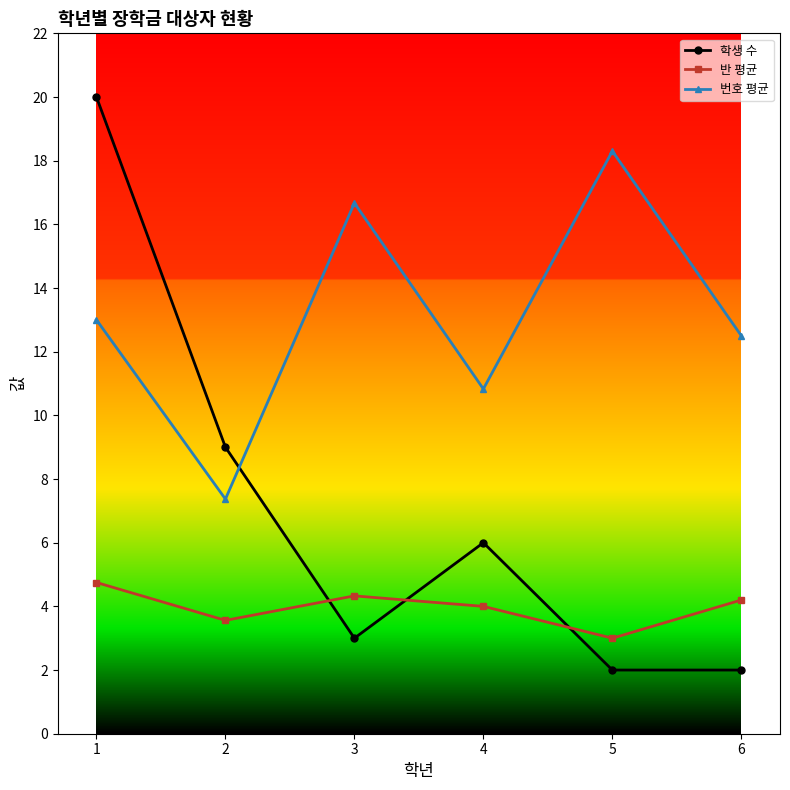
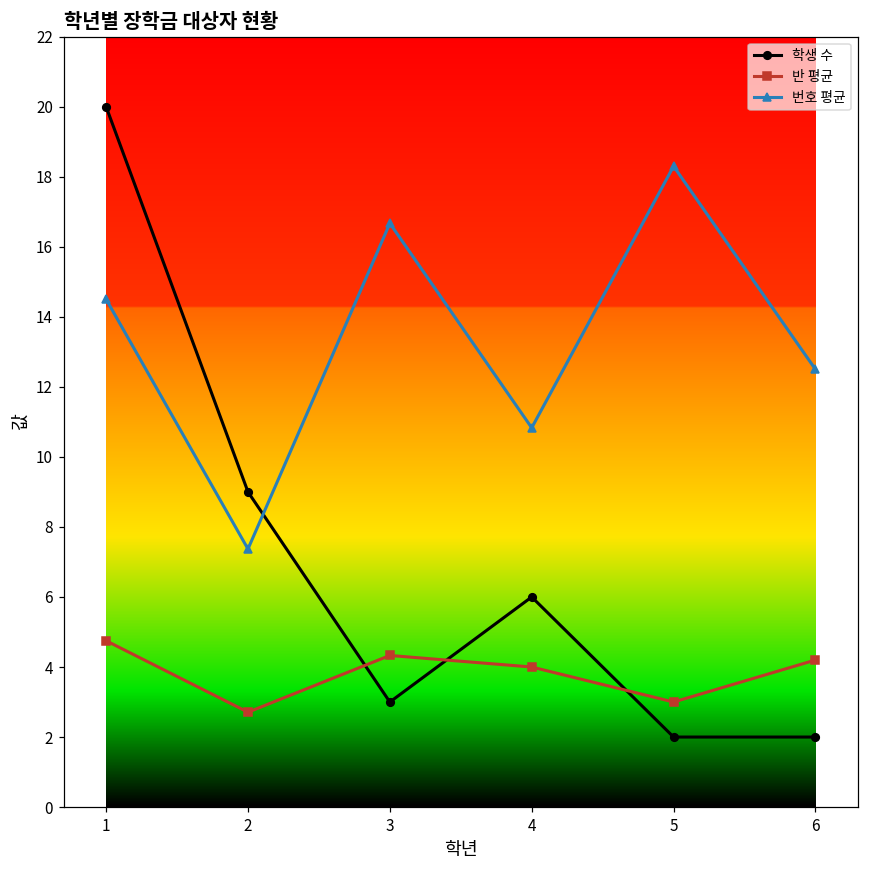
  {
    "학생 수": {
      "1": 20.0,
      "2": 9.0,
      "3": 3.0,
      "4": 6.0,
      "5": 2.0,
      "6": 2.0
    },
    "반 평균": {
      "1": 4.8,
-     "2": 3.6,
+     "2": 2.7,
      "3": 4.3,
      "4": 4.0,
      "5": 3.0,
      "6": 4.2
    },
    "번호 평균": {
-     "1": 13.0,
+     "1": 14.5,
      "2": 7.4,
      "3": 16.7,
      "4": 10.8,
      "5": 18.3,
      "6": 12.5
    }
  }
